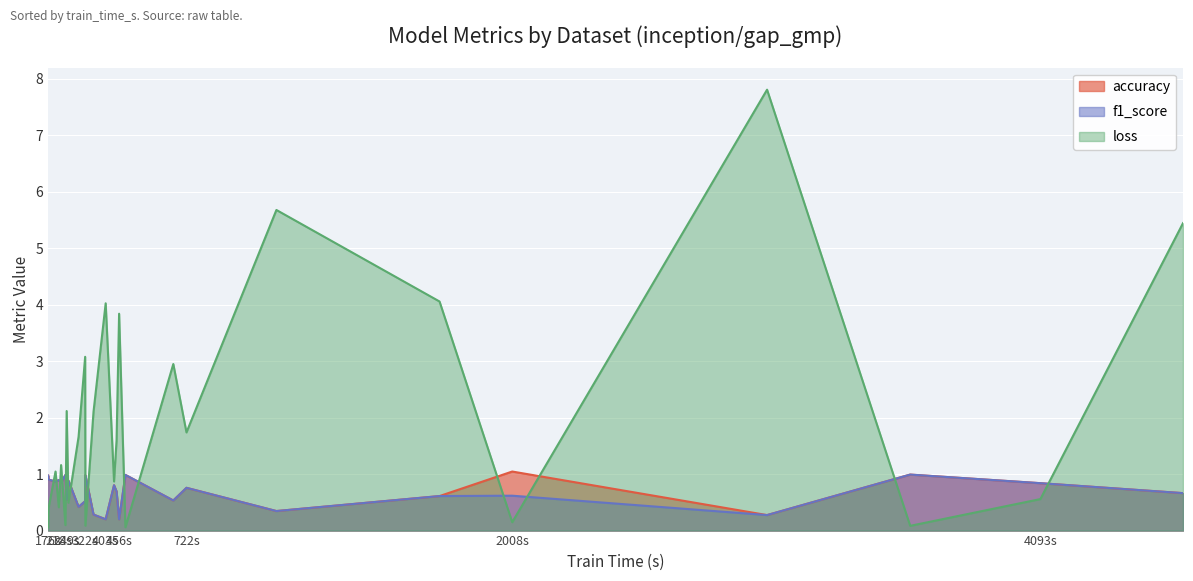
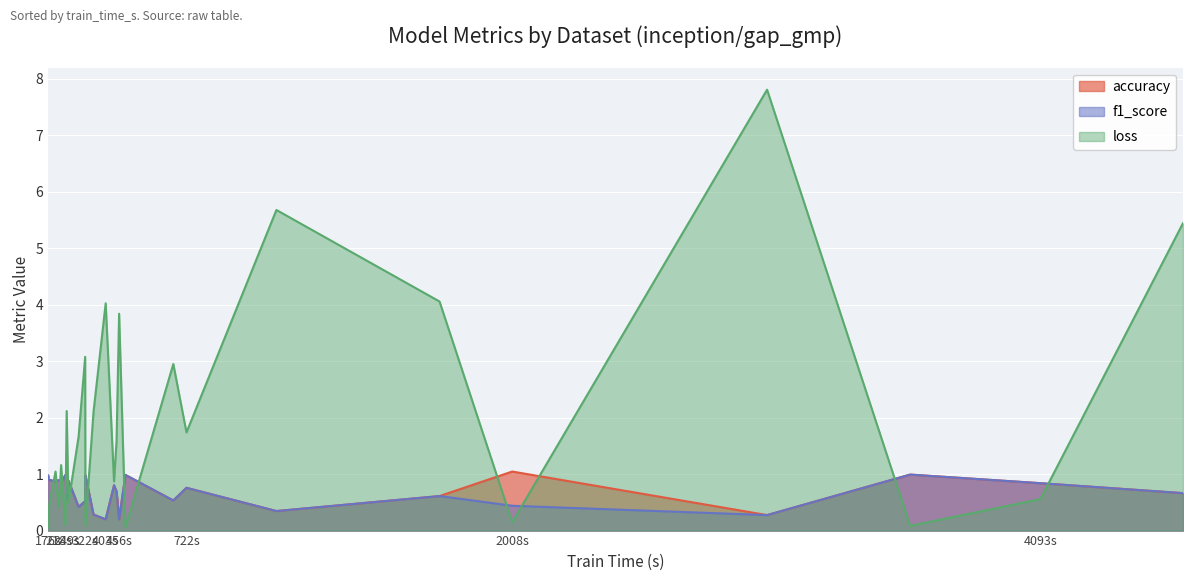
  {
    "accuracy": {
      "2008s": 1.0
    },
    "f1_score": {
-     "2008s": 0.6
+     "2008s": 0.4
    },
    "loss": {
      "722s": 1.7,
      "2008s": 0.1,
      "4093s": 0.6
    }
  }
